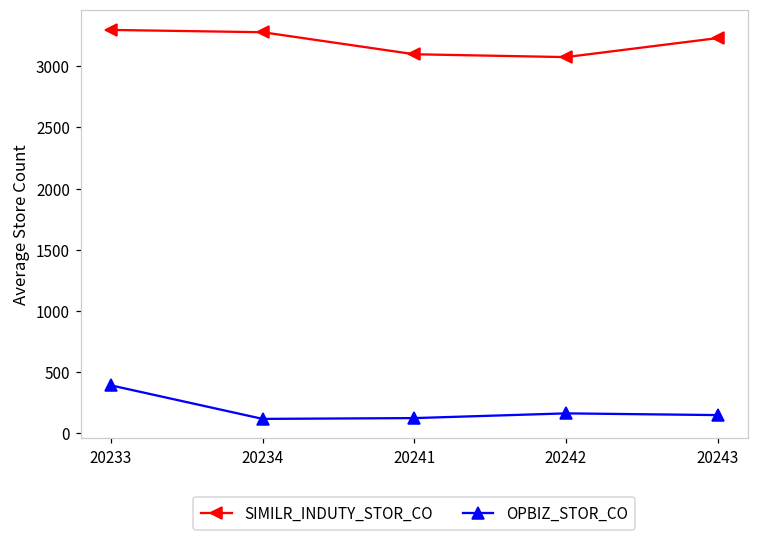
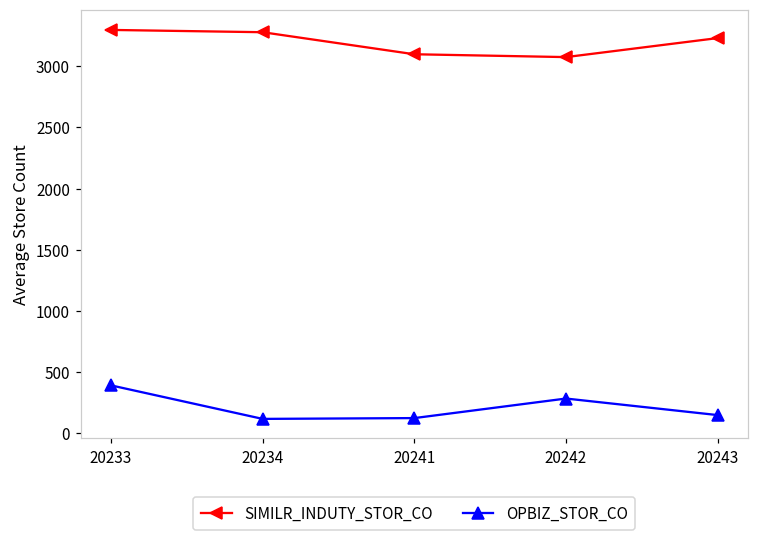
  {
    "SIMILR_INDUTY_STOR_CO": {
      "20233": 3300,
      "20234": 3280,
      "20241": 3100,
      "20242": 3070,
      "20243": 3230
    },
    "OPBIZ_STOR_CO": {
      "20233": 390,
      "20234": 120,
      "20241": 130,
-     "20242": 160,
+     "20242": 280,
      "20243": 150
    }
  }
